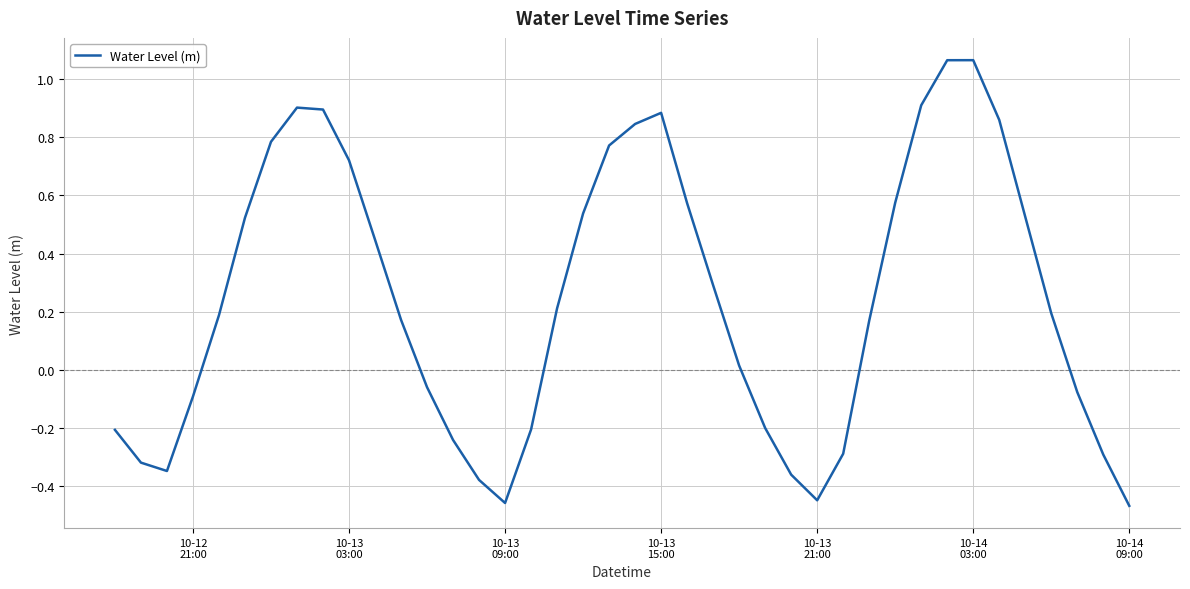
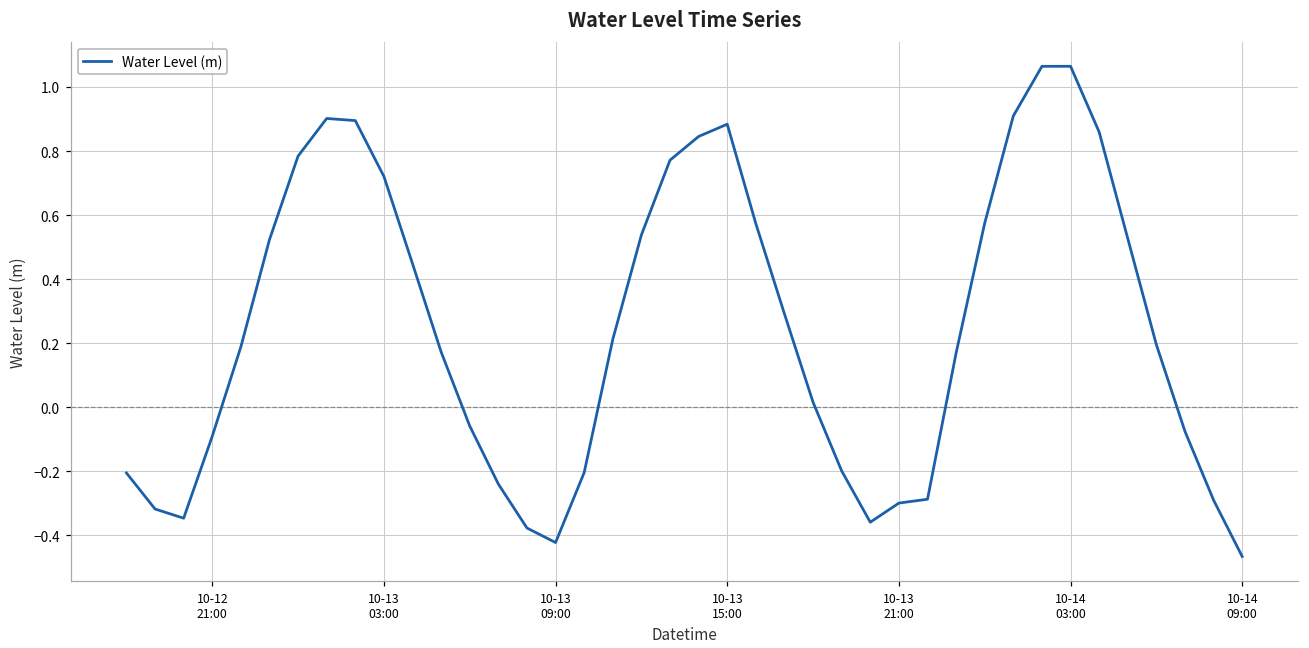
  {
    "10-12 21:00": -0.09,
    "10-13 03:00": 0.72,
-   "10-13 09:00": -0.46,
+   "10-13 09:00": -0.42,
    "10-13 15:00": 0.88,
-   "10-13 21:00": -0.45,
+   "10-13 21:00": -0.30,
    "10-14 03:00": 1.06,
    "10-14 09:00": -0.47
  }
